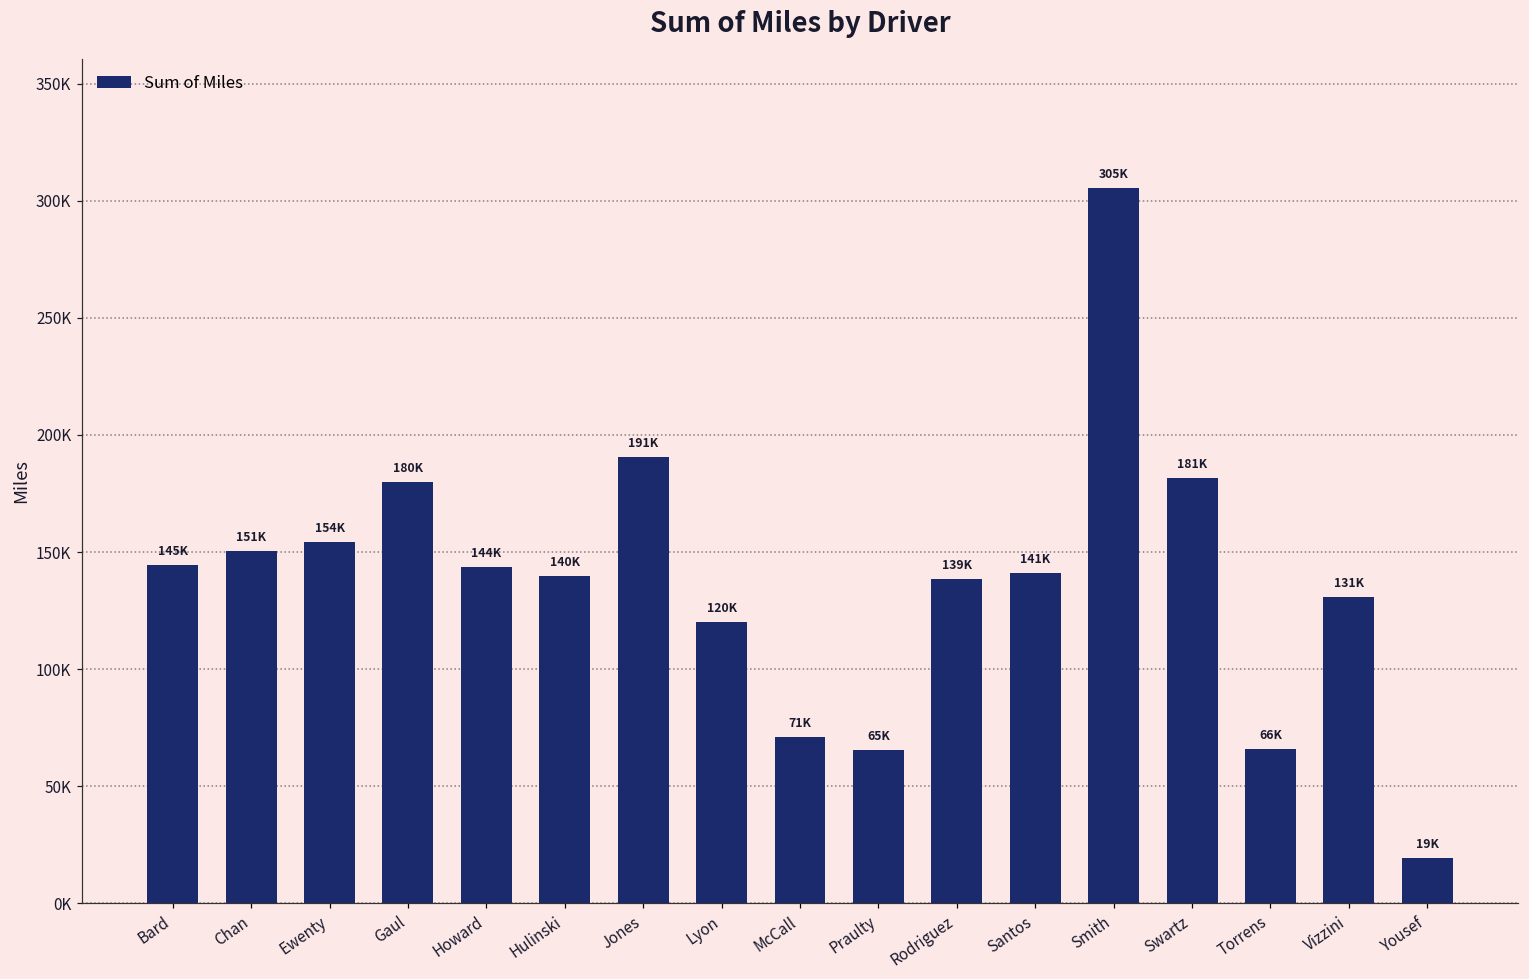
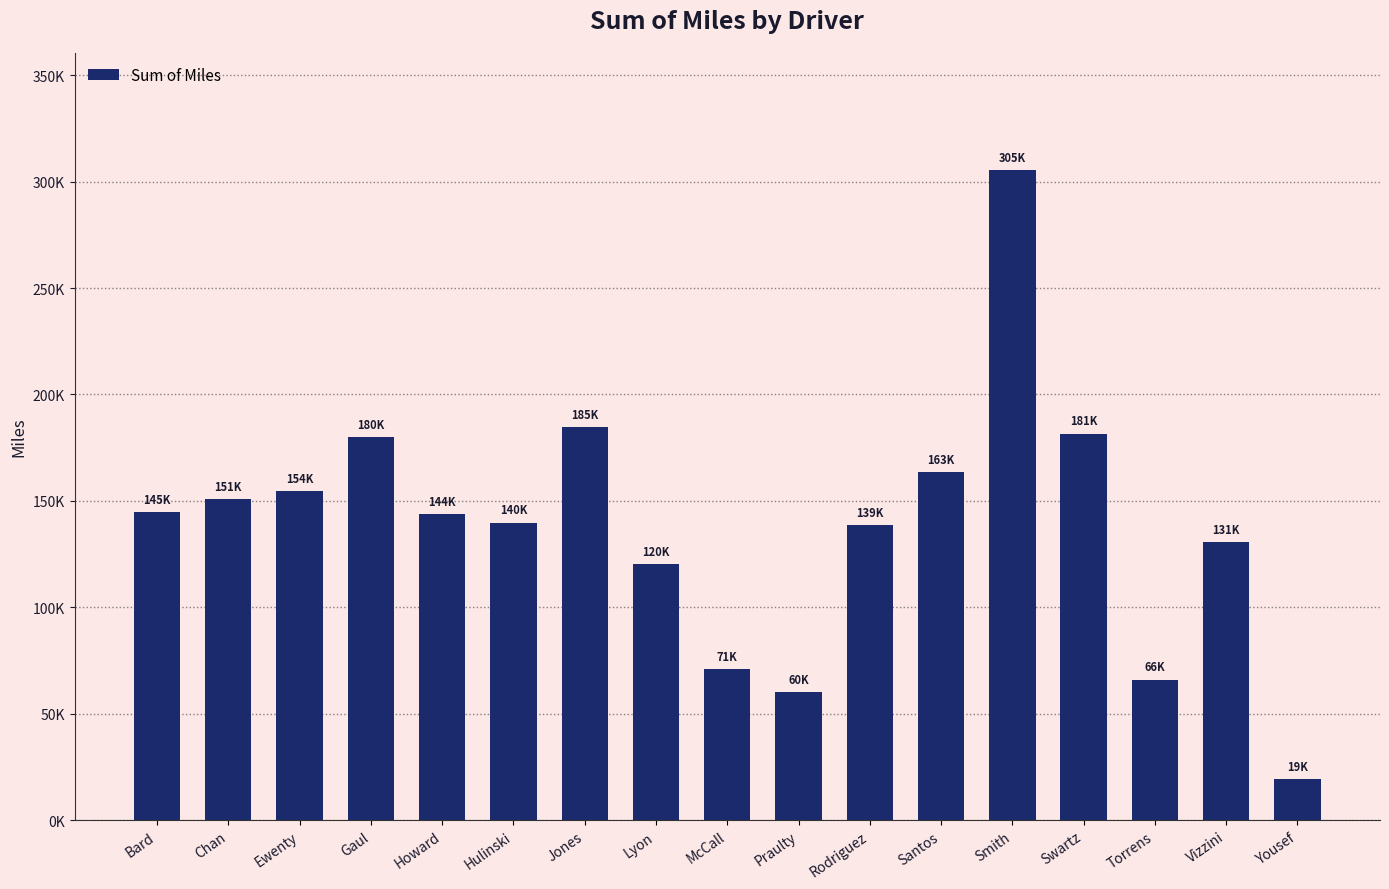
  {
    "Bard": "145K",
    "Chan": "151K",
    "Ewenty": "154K",
    "Gaul": "180K",
    "Howard": "144K",
    "Hulinski": "140K",
-   "Jones": "191K",
+   "Jones": "185K",
    "Lyon": "120K",
    "McCall": "71K",
-   "Praulty": "65K",
+   "Praulty": "60K",
    "Rodriguez": "139K",
-   "Santos": "141K",
+   "Santos": "163K",
    "Smith": "305K",
    "Swartz": "181K",
    "Torrens": "66K",
    "Vizzini": "131K",
    "Yousef": "19K"
  }
